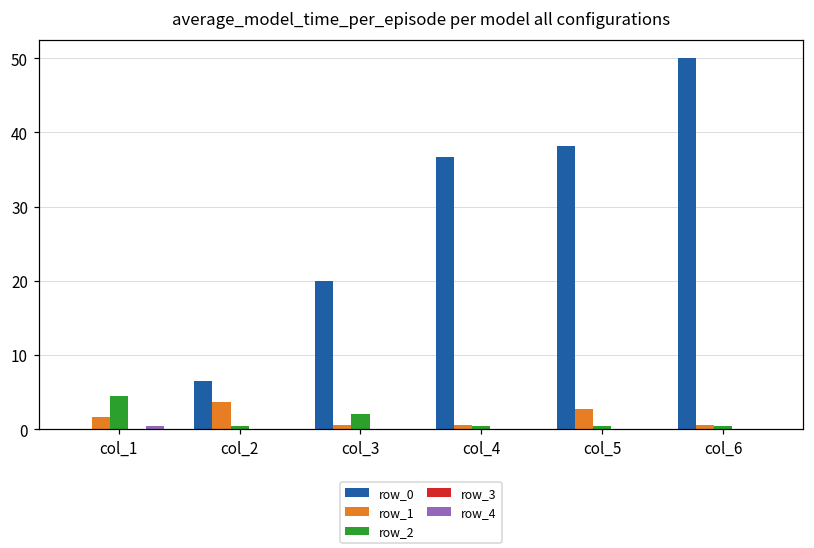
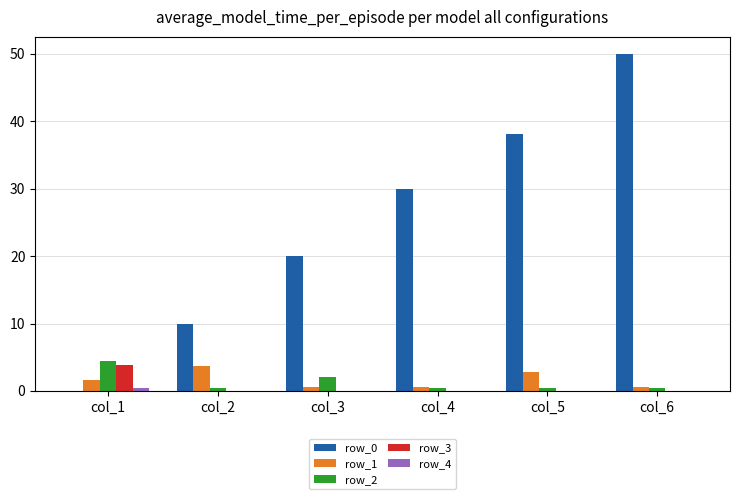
  {
    "row_0": {
      "col_1": 0,
-     "col_2": 7,
+     "col_2": 10,
      "col_3": 20,
-     "col_4": 37,
+     "col_4": 30,
      "col_5": 38,
      "col_6": 50
    },
    "row_1": {
      "col_1": 2,
      "col_2": 4,
      "col_3": 1,
      "col_4": 1,
      "col_5": 3,
      "col_6": 1
    },
    "row_2": {
      "col_1": 4,
      "col_2": 0,
      "col_3": 2,
      "col_4": 0,
      "col_5": 0,
      "col_6": 0
    },
    "row_3": {
-     "col_1": 0,
+     "col_1": 4,
      "col_3": 0,
      "col_4": 0,
      "col_5": 0,
      "col_6": 0
    },
    "row_4": {
      "col_1": 0,
      "col_5": 0,
      "col_6": 0
    }
  }
